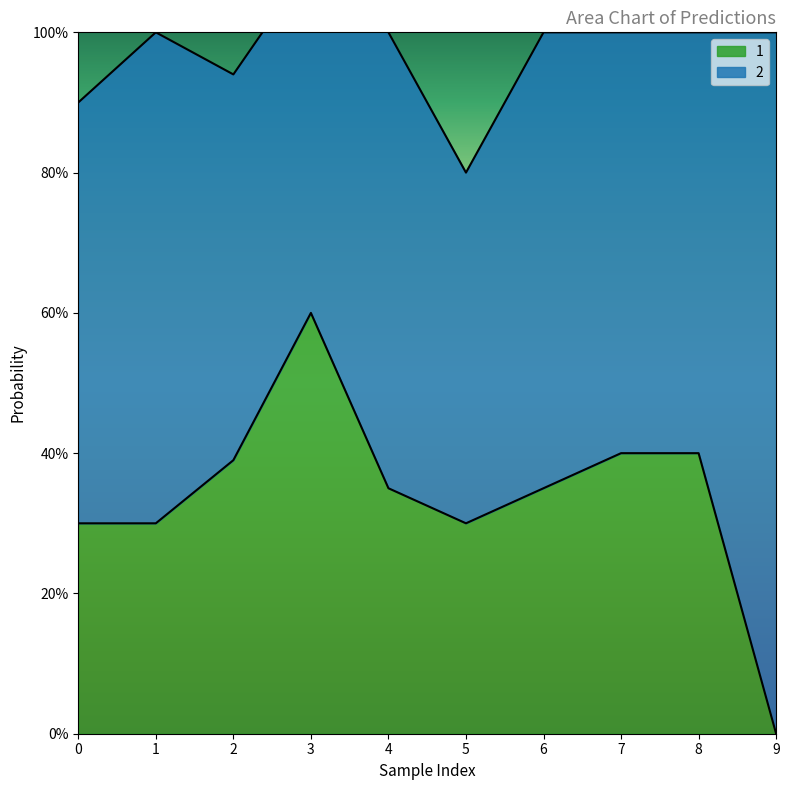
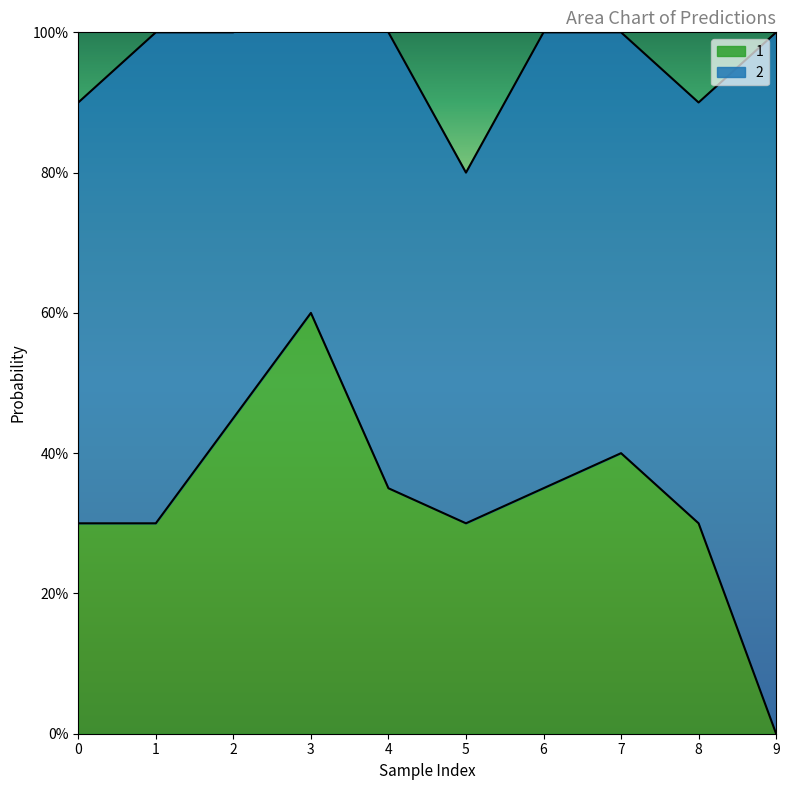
  {
    "1": {
      "0": "30%",
      "1": "30%",
-     "2": "39%",
+     "2": "45%",
      "3": "60%",
      "4": "35%",
      "5": "30%",
      "6": "35%",
      "7": "40%",
-     "8": "40%",
+     "8": "30%",
      "9": "0%"
    },
    "2": {
      "0": "60%",
      "1": "70%",
      "2": "55%",
      "4": "65%",
      "5": "50%",
      "6": "65%",
      "7": "60%",
      "8": "60%",
      "9": "100%"
    }
  }
